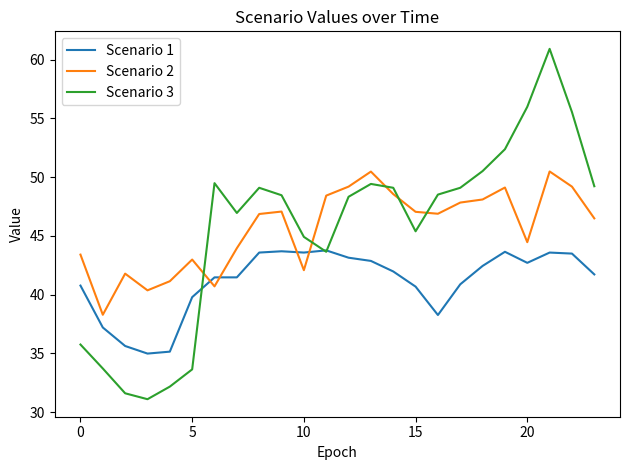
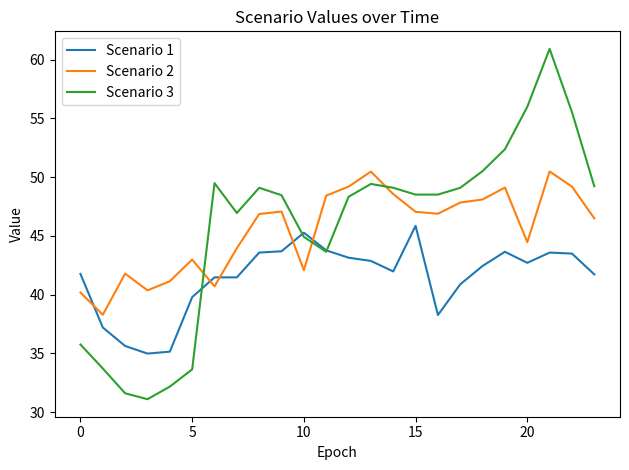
  {
    "Scenario 1": {
-     "0": 40.8,
+     "0": 41.8,
      "5": 39.8,
-     "10": 43.6,
-     "15": 40.7,
+     "10": 45.3,
+     "15": 45.9,
      "20": 42.7
    },
    "Scenario 2": {
-     "0": 43.4,
+     "0": 40.2,
      "5": 43.0,
      "10": 42.1,
      "15": 47.0,
      "20": 44.5
    },
    "Scenario 3": {
      "0": 35.8,
      "5": 33.6,
      "10": 44.9,
-     "15": 45.4,
+     "15": 48.5,
      "20": 56.0
    }
  }
